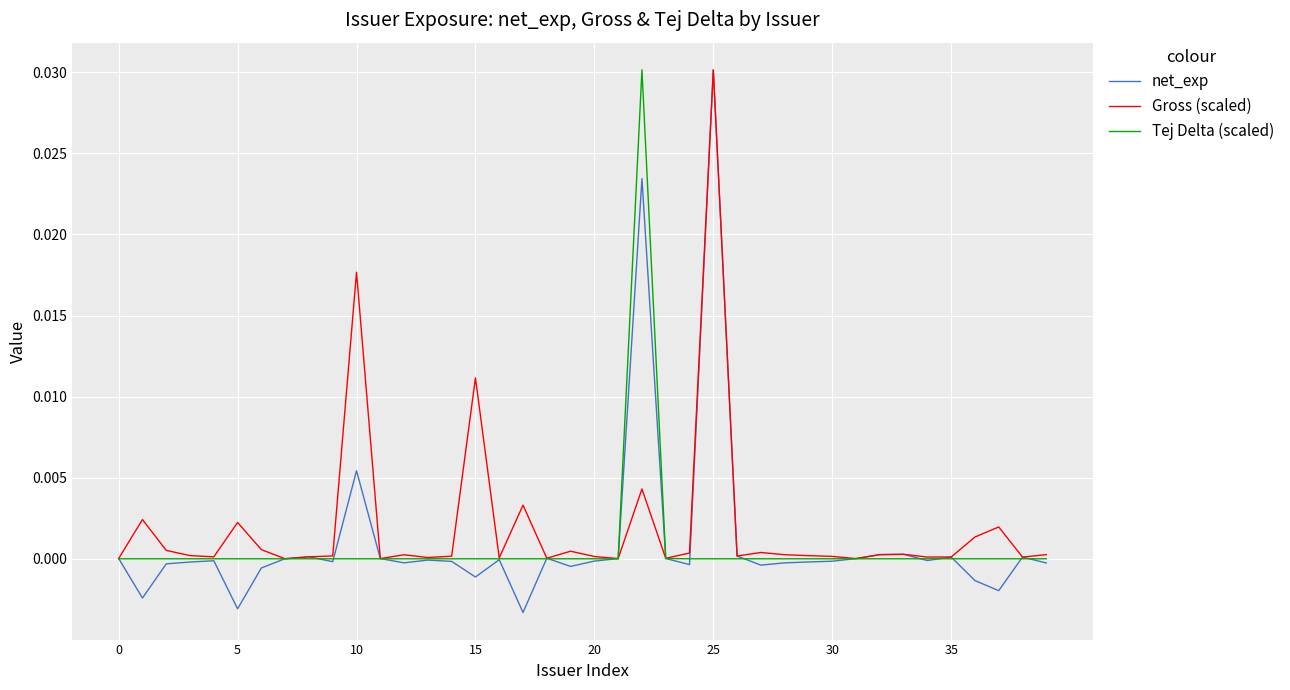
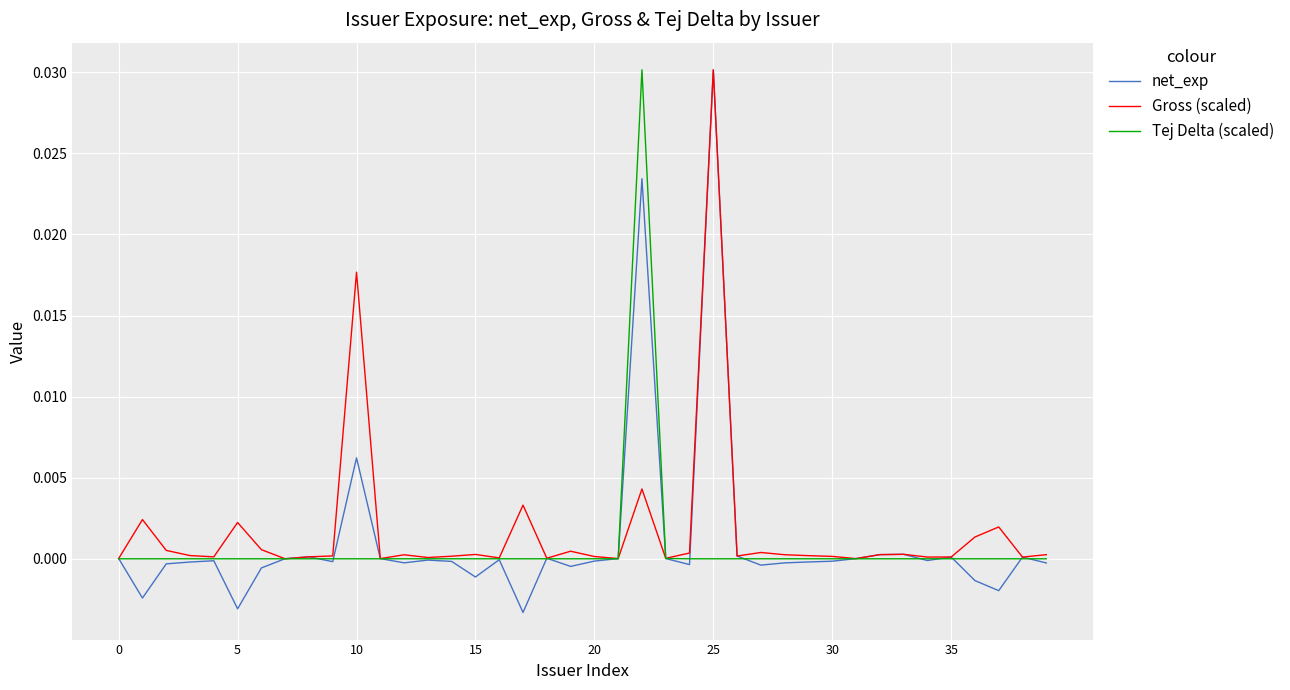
  {
    "net_exp": {
      "5": -0.0031,
-     "10": 0.0054,
+     "10": 0.0062,
      "15": -0.0011
    },
    "Gross (scaled)": {
      "5": 0.0022,
      "10": 0.0177,
-     "15": 0.0112
+     "15": 0.0003
    },
    "Tej Delta (scaled)": {
      "5": 0.0000,
      "10": 0.0000,
      "15": 0.0000,
      "25": 0.0000
    }
  }
